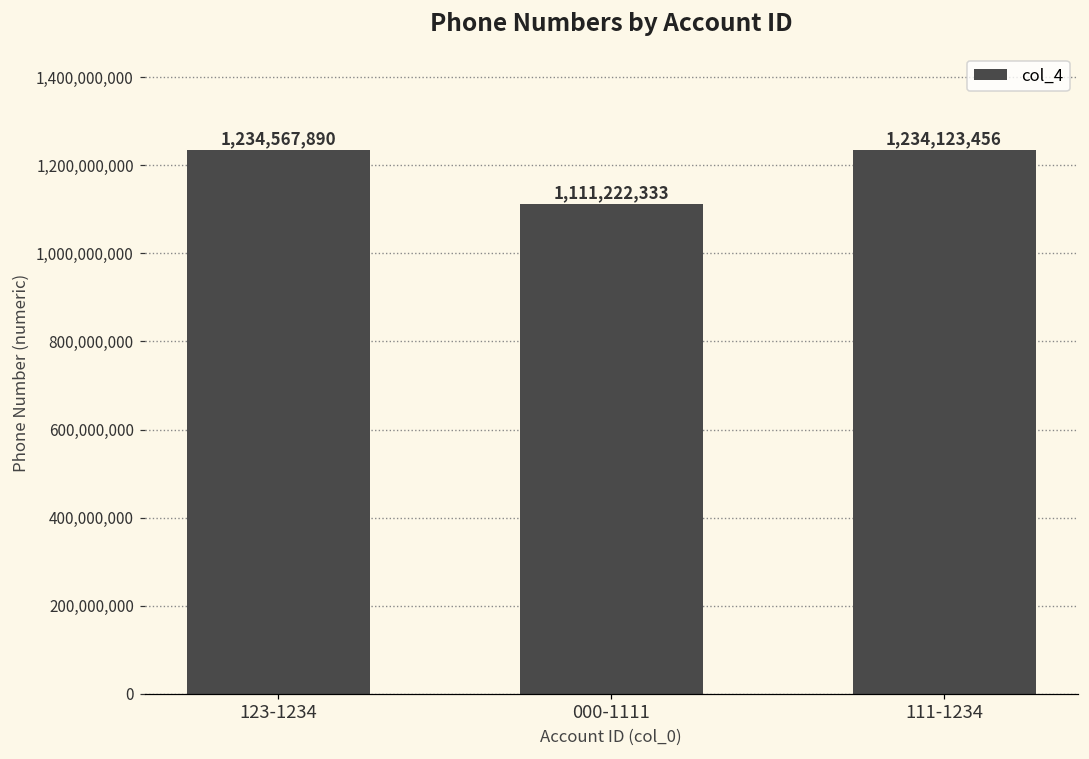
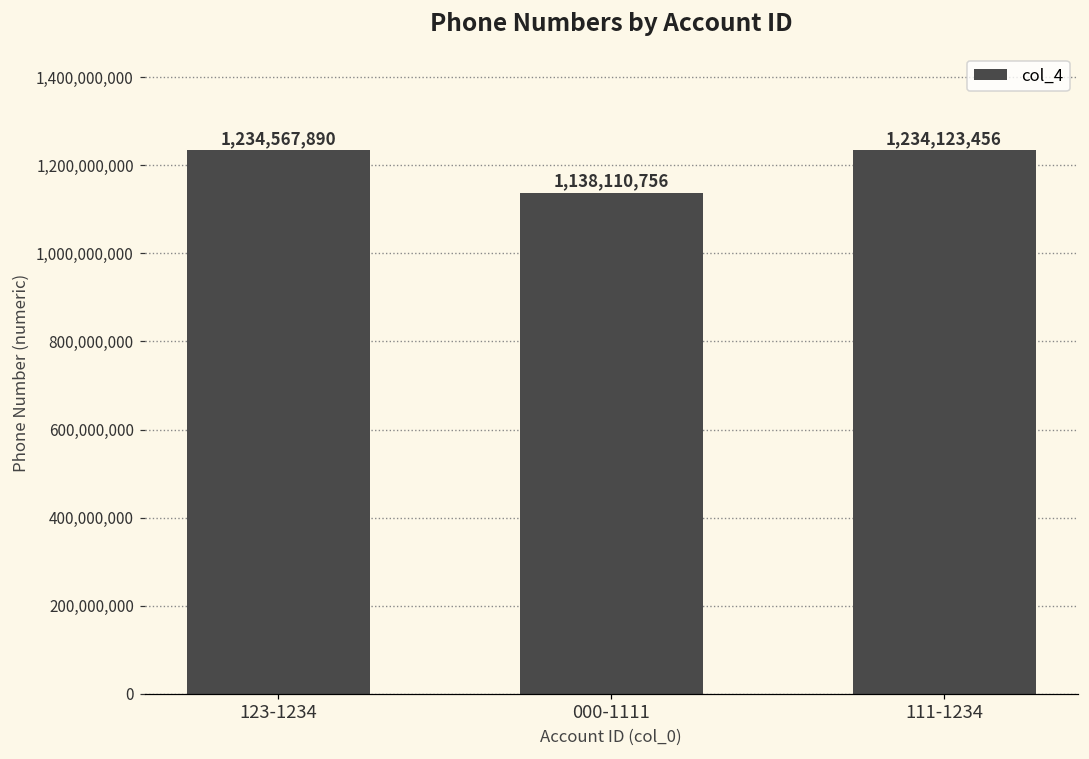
  {
    "123-1234": "1,234,567,890",
-   "000-1111": "1,111,222,333",
+   "000-1111": "1,138,110,756",
    "111-1234": "1,234,123,456"
  }
